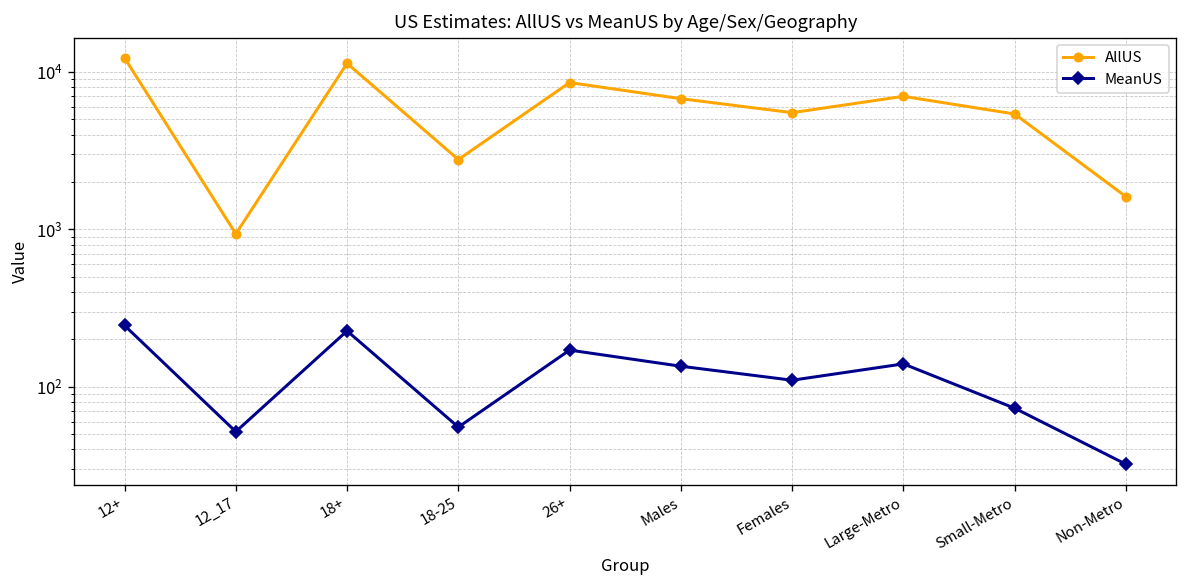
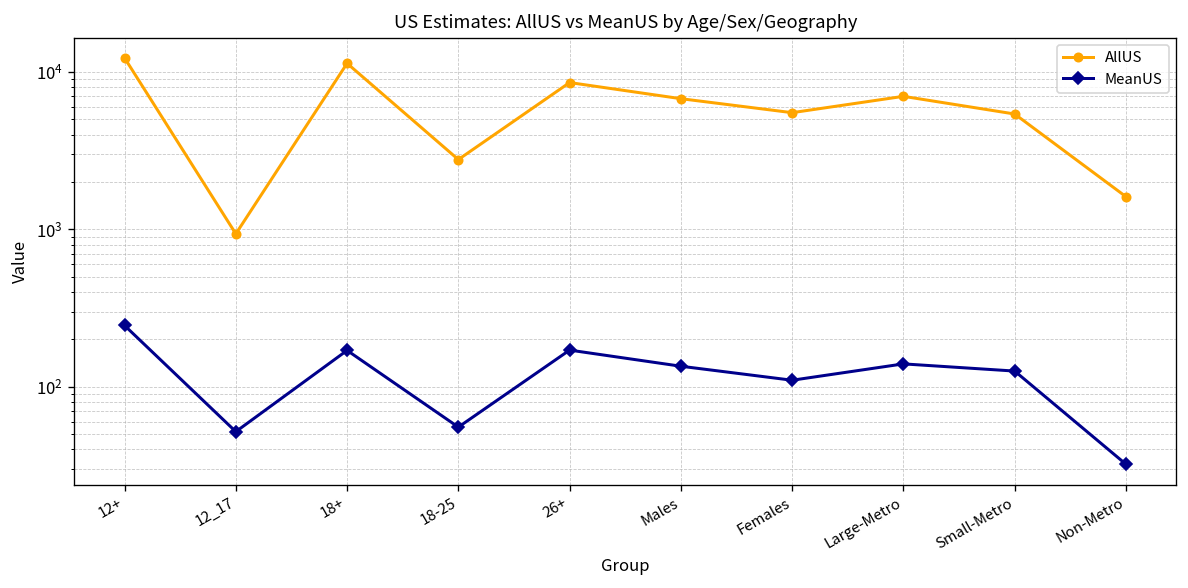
  {
    "AllUS": {
      "12+": 12000,
      "12_17": 900,
      "18+": 11000,
      "18-25": 2800,
      "26+": 9000,
      "Males": 7000,
      "Females": 5500,
      "Large-Metro": 7000,
      "Small-Metro": 5400,
      "Non-Metro": 1600
    },
    "MeanUS": {
      "12+": 250,
      "12_17": 52,
-     "18+": 230,
+     "18+": 170,
      "18-25": 55,
      "26+": 170,
      "Males": 140,
      "Females": 110,
      "Large-Metro": 140,
-     "Small-Metro": 70,
+     "Small-Metro": 130,
      "Non-Metro": 32
    }
  }
